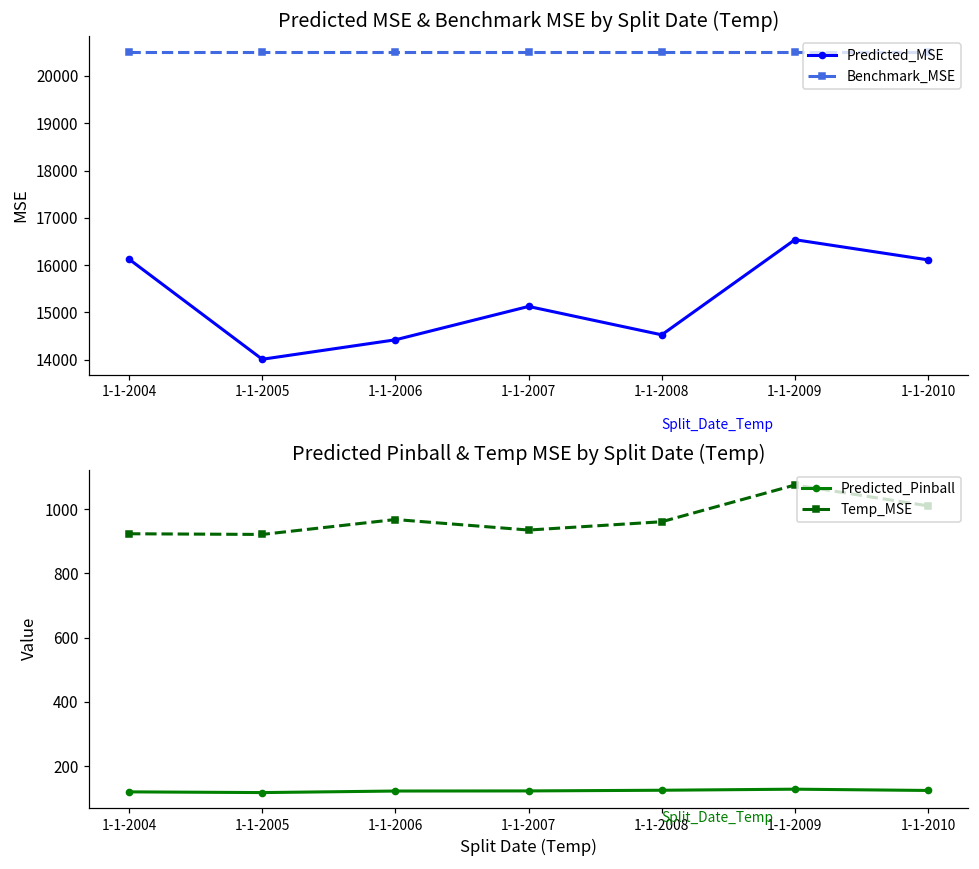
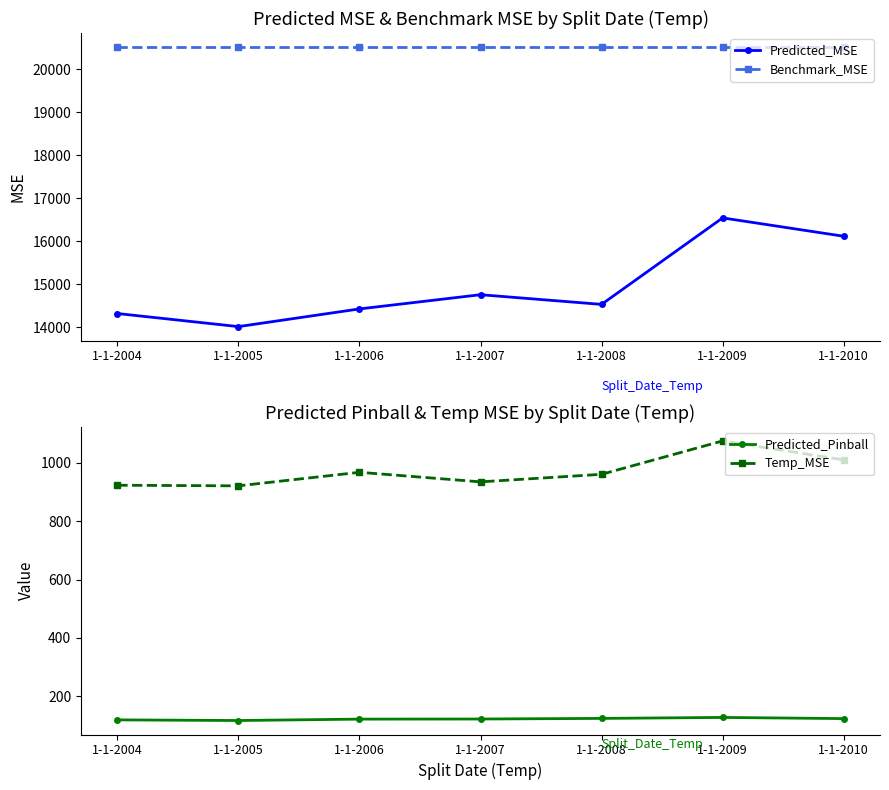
  {
    "Predicted MSE & Benchmark MSE by Split Date (Temp)": {
      "Predicted_MSE": {
-       "1-1-2004": 16100,
+       "1-1-2004": 14300,
        "1-1-2005": 14000,
        "1-1-2006": 14400,
-       "1-1-2007": 15100,
+       "1-1-2007": 14800,
        "1-1-2008": 14500,
        "1-1-2009": 16500,
        "1-1-2010": 16100
      },
      "Benchmark_MSE": {
        "1-1-2004": 20500,
        "1-1-2005": 20500,
        "1-1-2006": 20500,
        "1-1-2007": 20500,
        "1-1-2008": 20500,
        "1-1-2009": 20500
      }
    }
  }
